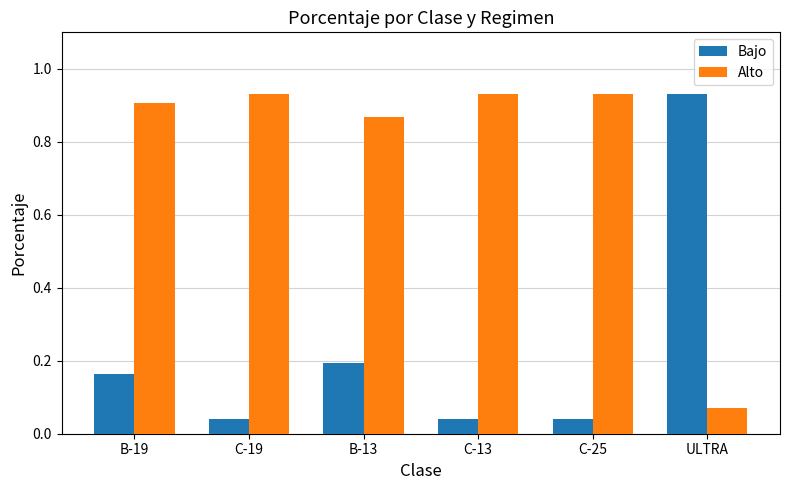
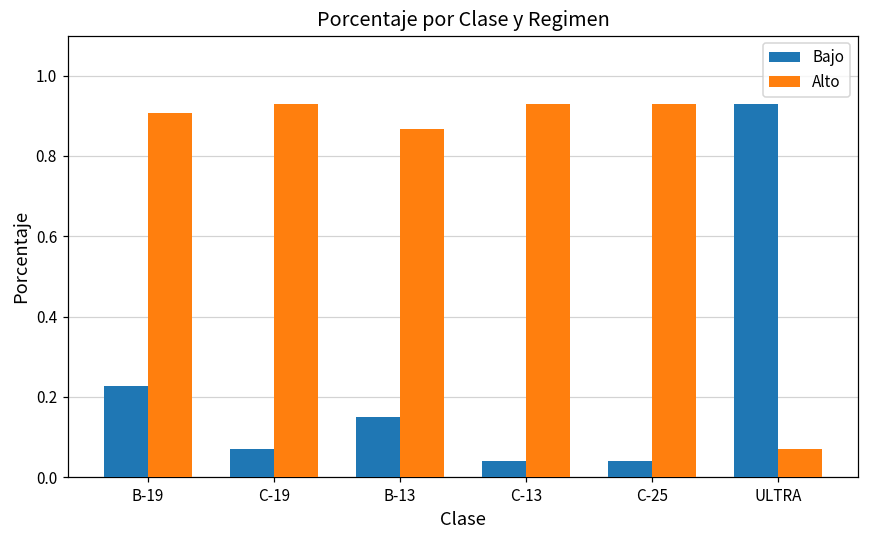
  {
    "Bajo": {
-     "B-19": 0.16,
-     "C-19": 0.04,
-     "B-13": 0.19,
+     "B-19": 0.23,
+     "C-19": 0.07,
+     "B-13": 0.15,
      "C-13": 0.04,
      "C-25": 0.04,
      "ULTRA": 0.93
    },
    "Alto": {
      "B-19": 0.91,
      "C-19": 0.93,
      "B-13": 0.87,
      "C-13": 0.93,
      "C-25": 0.93,
      "ULTRA": 0.07
    }
  }
